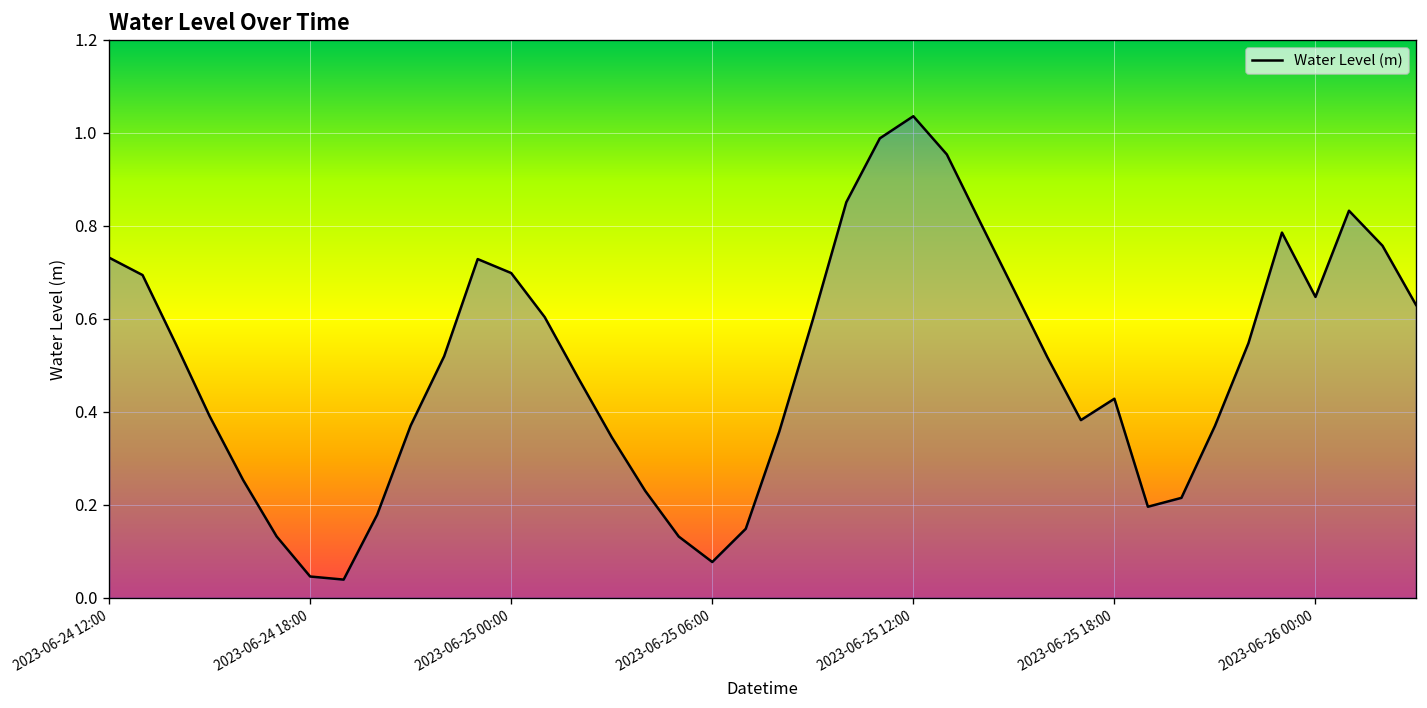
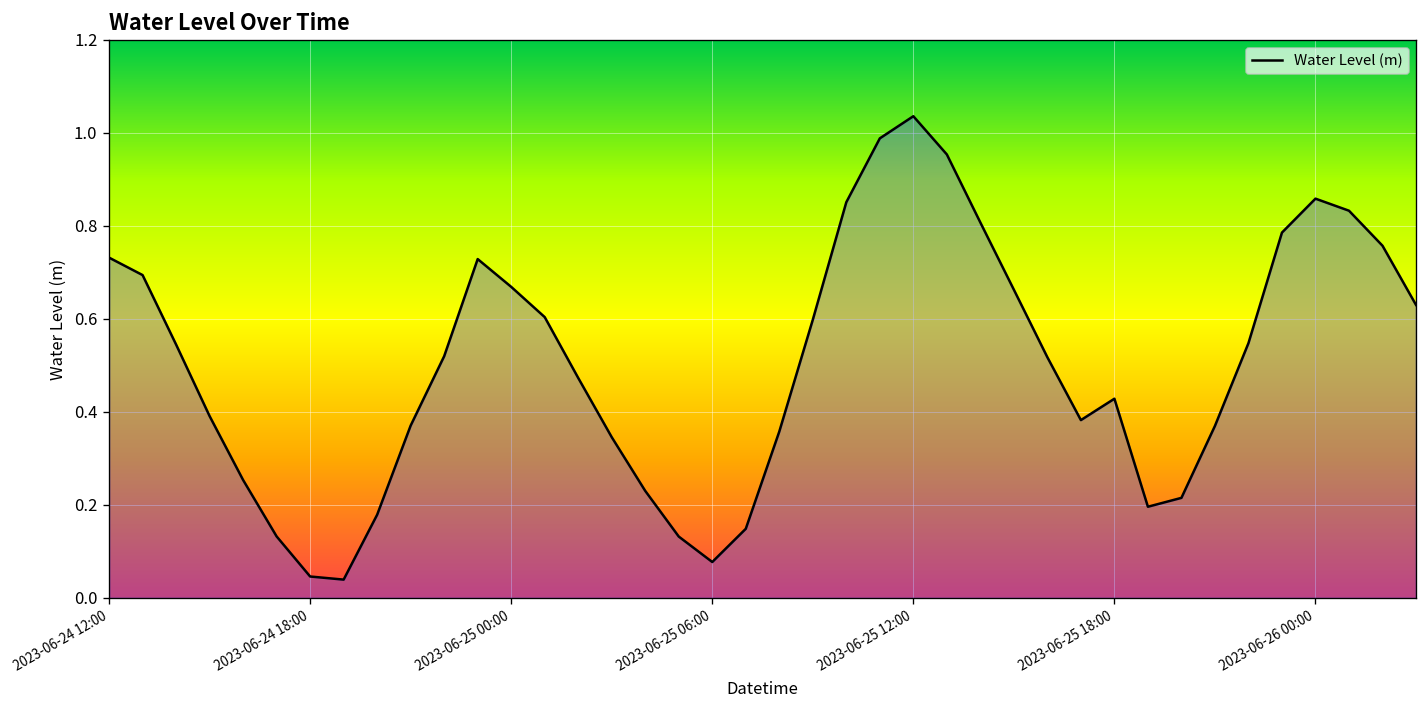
  {
    "2023-06-24 12:00": 0.73,
    "2023-06-24 18:00": 0.05,
-   "2023-06-25 00:00": 0.70,
+   "2023-06-25 00:00": 0.67,
    "2023-06-25 06:00": 0.08,
    "2023-06-25 12:00": 1.04,
    "2023-06-25 18:00": 0.43,
-   "2023-06-26 00:00": 0.65
+   "2023-06-26 00:00": 0.86
  }
